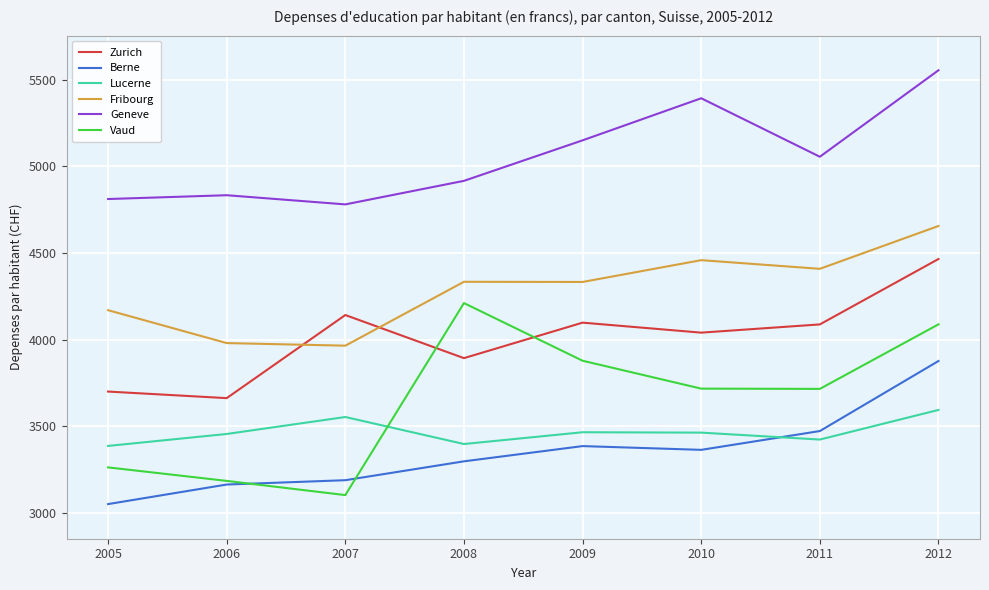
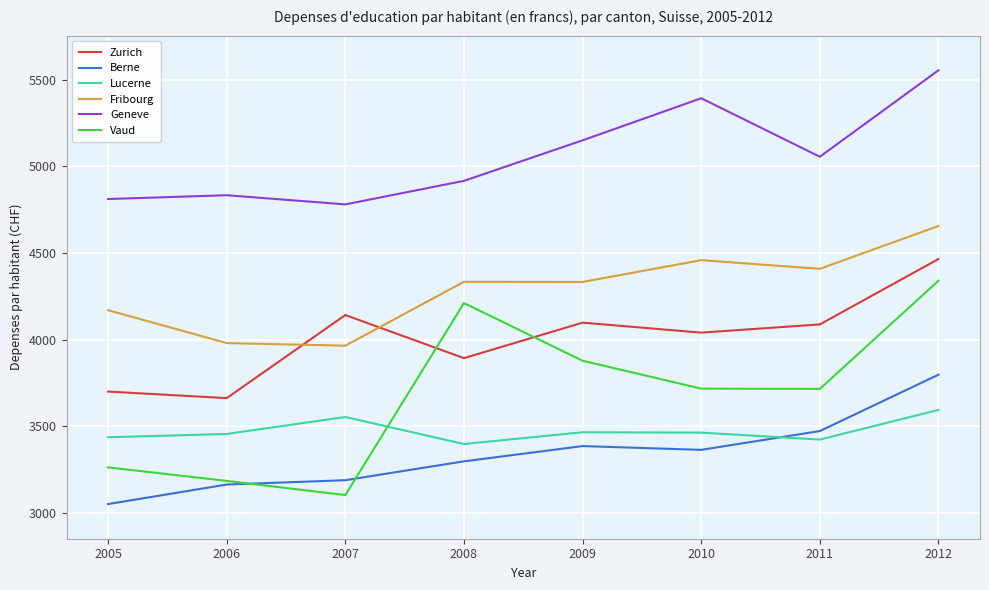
  {
    "Zurich": {
      "2005": 3700,
      "2006": 3660,
      "2007": 4140,
      "2008": 3890,
      "2009": 4100,
      "2010": 4040,
      "2011": 4090,
      "2012": 4470
    },
    "Berne": {
      "2005": 3050,
      "2006": 3160,
      "2007": 3190,
      "2008": 3300,
      "2009": 3390,
      "2010": 3360,
      "2011": 3470,
-     "2012": 3880
+     "2012": 3800
    },
    "Lucerne": {
-     "2005": 3390,
+     "2005": 3440,
      "2006": 3460,
      "2007": 3550,
      "2008": 3400,
      "2009": 3470,
      "2010": 3460,
      "2011": 3420,
      "2012": 3590
    },
    "Fribourg": {
      "2005": 4170,
      "2006": 3980,
      "2007": 3970,
      "2008": 4330,
      "2009": 4330,
      "2010": 4460,
      "2011": 4410,
      "2012": 4660
    },
    "Geneve": {
      "2005": 4810,
      "2006": 4830,
      "2007": 4780,
      "2008": 4920,
      "2009": 5150,
      "2010": 5390,
      "2011": 5060,
      "2012": 5560
    },
    "Vaud": {
      "2005": 3260,
      "2006": 3180,
      "2007": 3100,
      "2008": 4210,
      "2009": 3880,
      "2010": 3720,
      "2011": 3720,
-     "2012": 4090
+     "2012": 4340
    }
  }
